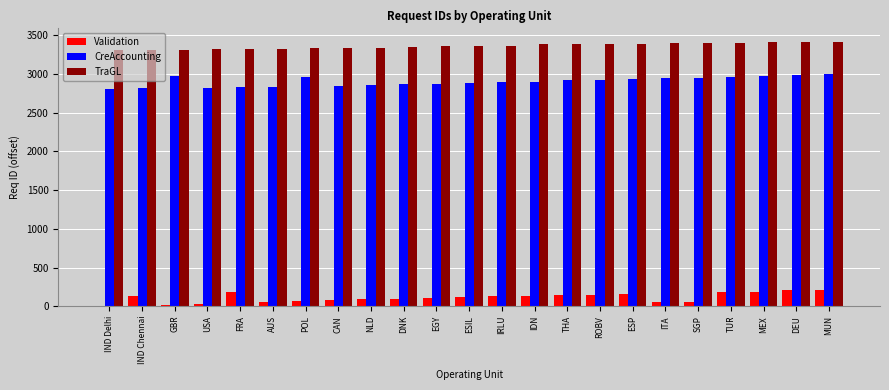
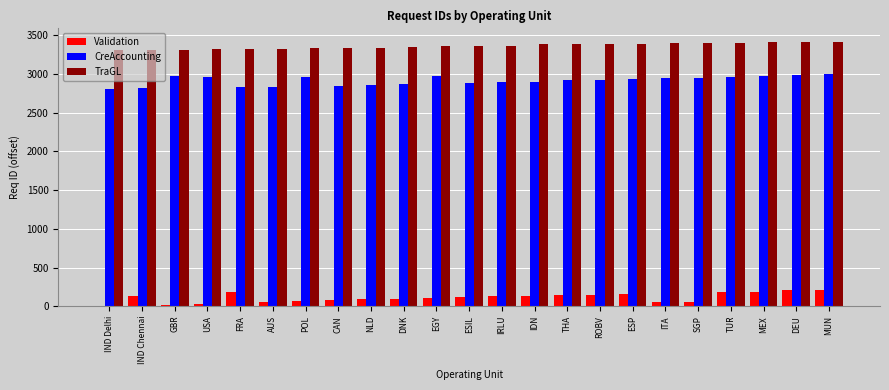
  {
    "Validation": {
      "IND Delhi": 0,
      "IND Chennai": 100,
      "FRA": 200,
      "AUS": 100,
      "POL": 100,
      "CAN": 100,
      "NLD": 100,
      "DNK": 100,
      "EGY": 100,
      "ESIL": 100,
      "IRLU": 100,
      "IDN": 100,
      "THA": 100,
      "ROBV": 100,
      "ESP": 200,
      "ITA": 100,
      "SGP": 100,
      "TUR": 200,
      "MEX": 200,
      "DEU": 200,
      "MUN": 200
    },
    "CreAccounting": {
      "IND Delhi": 2800,
      "IND Chennai": 2800,
      "GBR": 3000,
-     "USA": 2800,
+     "USA": 3000,
      "FRA": 2800,
      "AUS": 2800,
      "POL": 3000,
      "CAN": 2900,
      "NLD": 2900,
      "DNK": 2900,
-     "EGY": 2900,
+     "EGY": 3000,
      "ESIL": 2900,
      "IRLU": 2900,
      "IDN": 2900,
      "THA": 2900,
      "ROBV": 2900,
      "ESP": 2900,
      "ITA": 2900,
      "SGP": 3000,
      "TUR": 3000,
      "MEX": 3000,
      "DEU": 3000,
      "MUN": 3000
    },
    "TraGL": {
      "GBR": 3300,
      "USA": 3300,
      "FRA": 3300,
      "AUS": 3300,
      "POL": 3300,
      "CAN": 3300,
      "NLD": 3300,
      "DNK": 3300,
      "EGY": 3400,
      "ESIL": 3400,
      "IRLU": 3400,
      "IDN": 3400,
      "THA": 3400,
      "ROBV": 3400,
      "ESP": 3400,
      "ITA": 3400,
      "SGP": 3400,
      "TUR": 3400,
      "MEX": 3400,
      "DEU": 3400,
      "MUN": 3400
    }
  }
